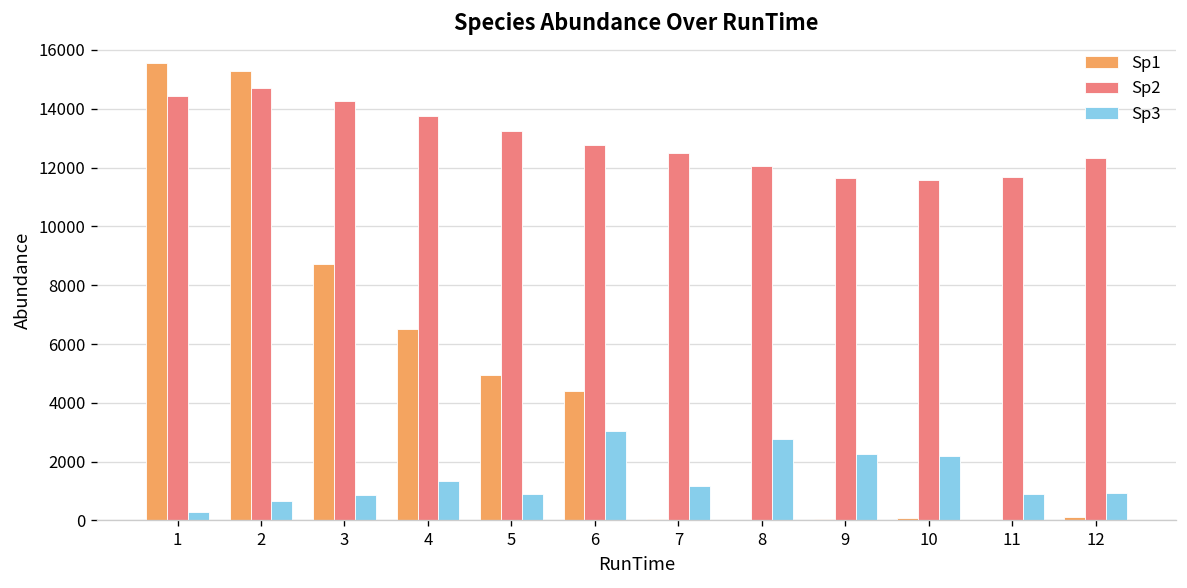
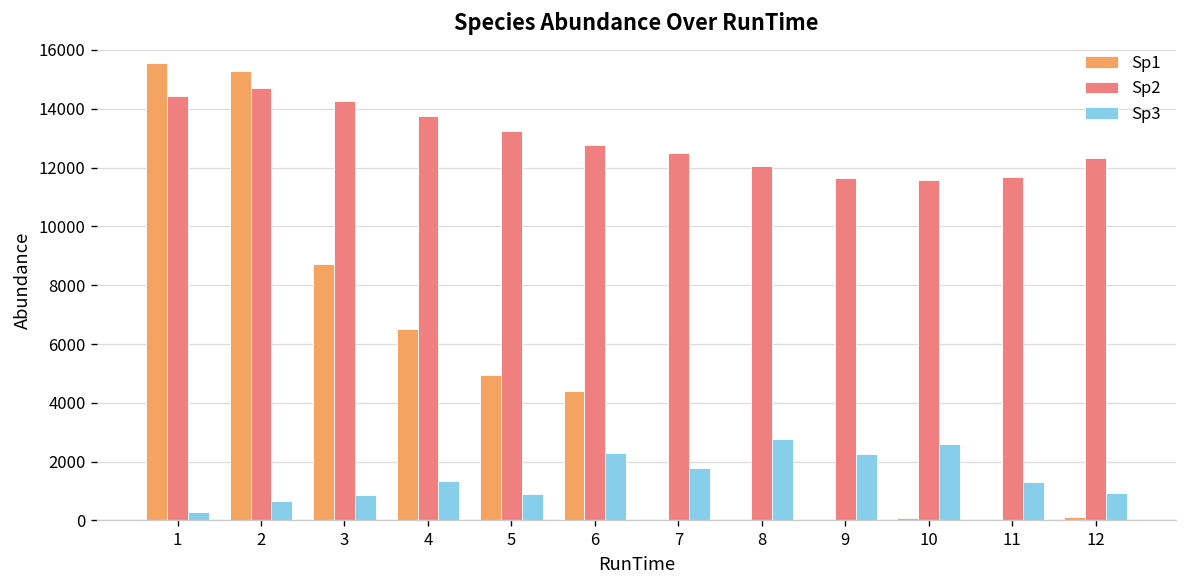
  {
    "Sp3": {
      "1": 300,
      "2": 700,
      "3": 900,
      "4": 1400,
      "5": 900,
-     "6": 3000,
-     "7": 1200,
+     "6": 2300,
+     "7": 1800,
      "8": 2800,
      "9": 2300,
-     "10": 2200,
-     "11": 900,
+     "10": 2600,
+     "11": 1300,
      "12": 900
    }
  }
